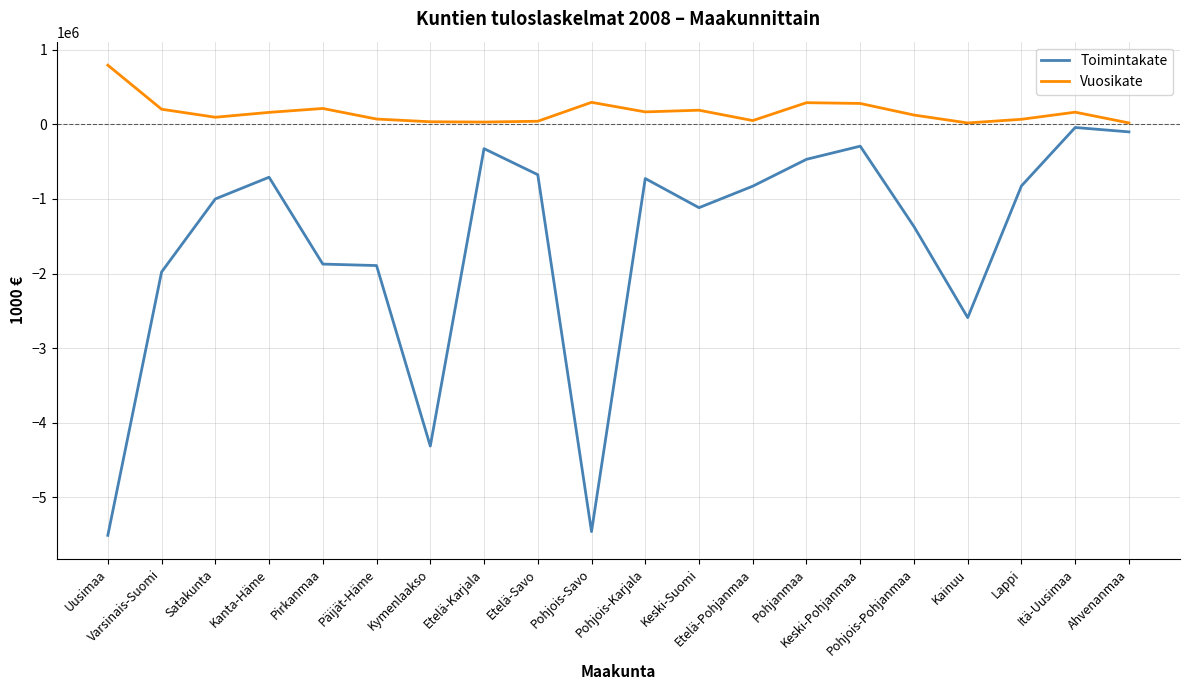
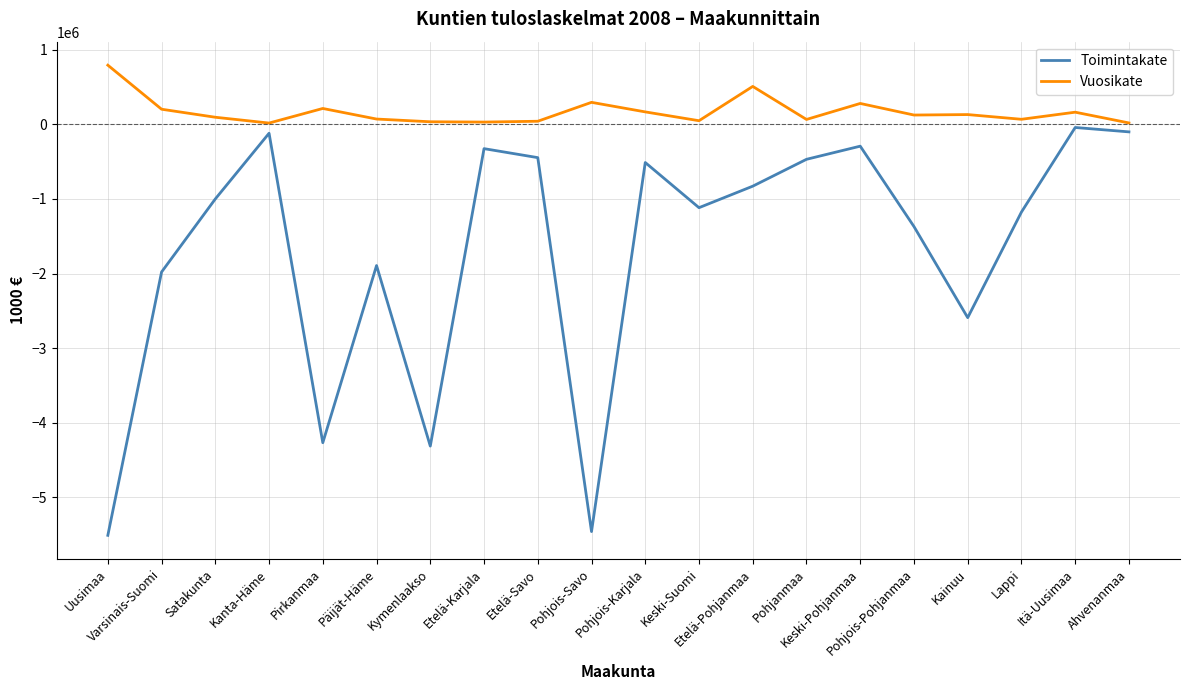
  {
    "Toimintakate": {
      "Uusimaa": -5500000,
      "Varsinais-Suomi": -2000000,
      "Satakunta": -1000000,
-     "Kanta-Häme": -700000,
-     "Pirkanmaa": -1900000,
+     "Kanta-Häme": -100000,
+     "Pirkanmaa": -4300000,
      "Päijät-Häme": -1900000,
      "Kymenlaakso": -4300000,
      "Etelä-Karjala": -300000,
-     "Etelä-Savo": -700000,
+     "Etelä-Savo": -400000,
      "Pohjois-Savo": -5500000,
-     "Pohjois-Karjala": -700000,
+     "Pohjois-Karjala": -500000,
      "Keski-Suomi": -1100000,
      "Etelä-Pohjanmaa": -800000,
      "Pohjanmaa": -500000,
      "Keski-Pohjanmaa": -300000,
      "Pohjois-Pohjanmaa": -1400000,
      "Kainuu": -2600000,
-     "Lappi": -800000,
+     "Lappi": -1200000,
      "Itä-Uusimaa": 0,
      "Ahvenanmaa": -100000
    },
    "Vuosikate": {
      "Uusimaa": 800000,
      "Varsinais-Suomi": 200000,
      "Satakunta": 100000,
-     "Kanta-Häme": 200000,
+     "Kanta-Häme": 0,
      "Pirkanmaa": 200000,
      "Päijät-Häme": 100000,
      "Kymenlaakso": 0,
      "Etelä-Karjala": 0,
      "Etelä-Savo": 0,
      "Pohjois-Savo": 300000,
      "Pohjois-Karjala": 200000,
-     "Keski-Suomi": 200000,
-     "Etelä-Pohjanmaa": 100000,
-     "Pohjanmaa": 300000,
+     "Keski-Suomi": 0,
+     "Etelä-Pohjanmaa": 500000,
+     "Pohjanmaa": 100000,
      "Keski-Pohjanmaa": 300000,
      "Pohjois-Pohjanmaa": 100000,
-     "Kainuu": 0,
+     "Kainuu": 100000,
      "Lappi": 100000,
      "Itä-Uusimaa": 200000,
      "Ahvenanmaa": 0
    }
  }
